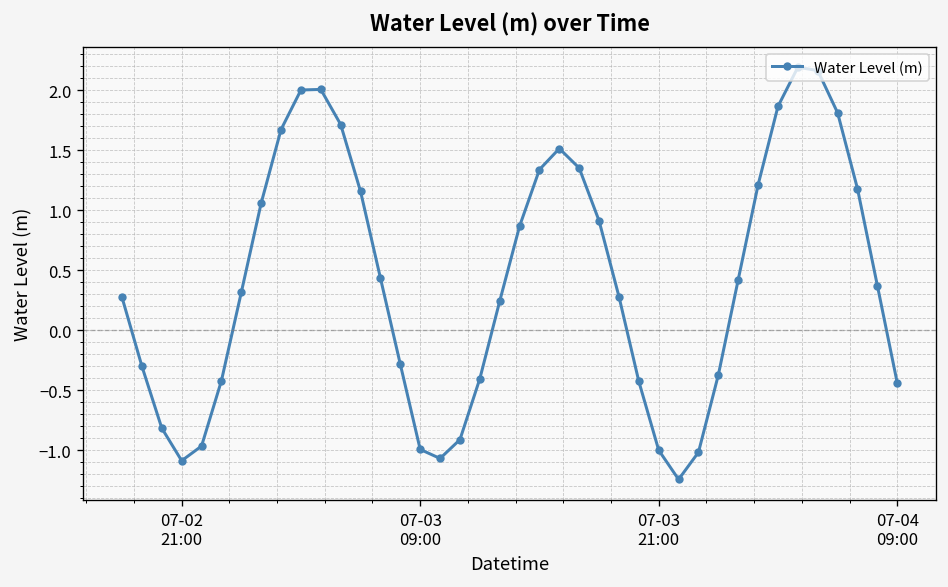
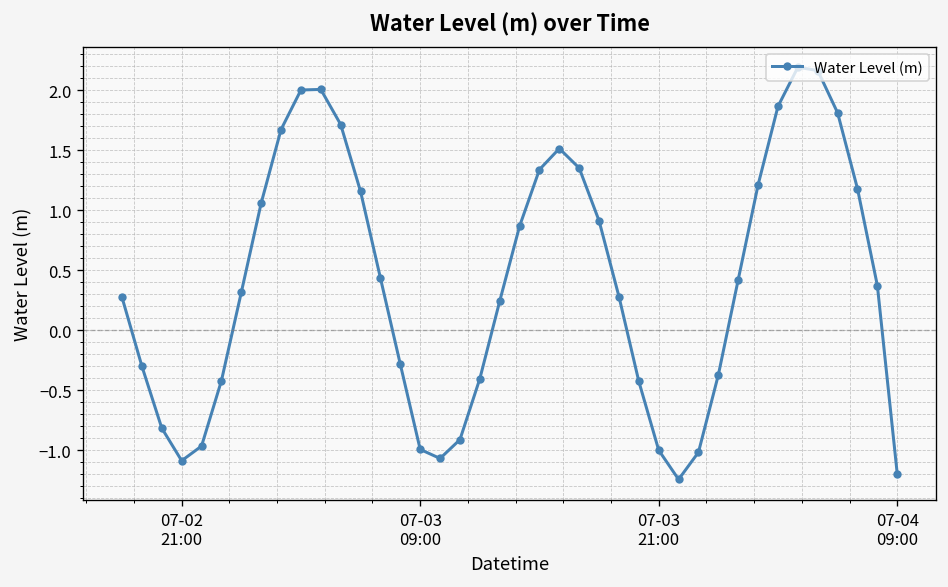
  {
    "07-02 21:00": -1.09,
    "07-03 09:00": -0.99,
    "07-03 21:00": -1.00,
-   "07-04 09:00": -0.44
+   "07-04 09:00": -1.20
  }
